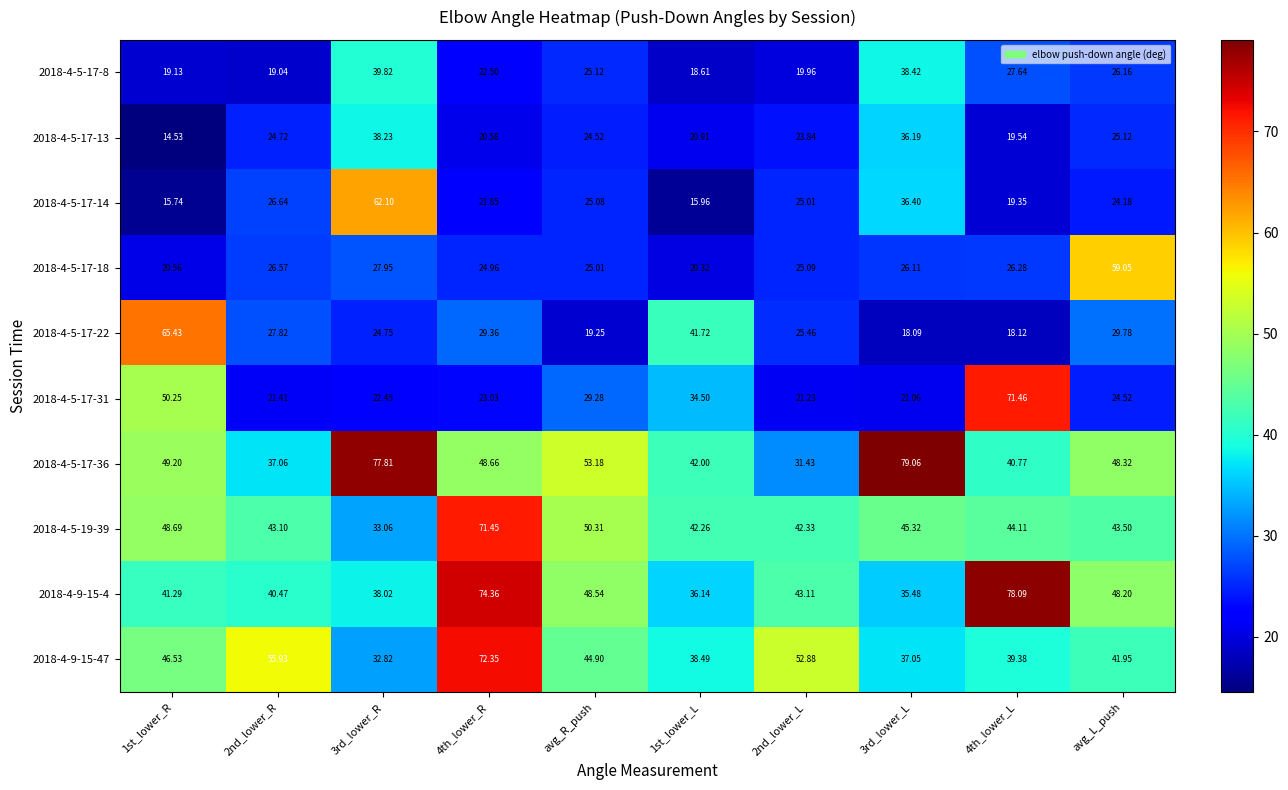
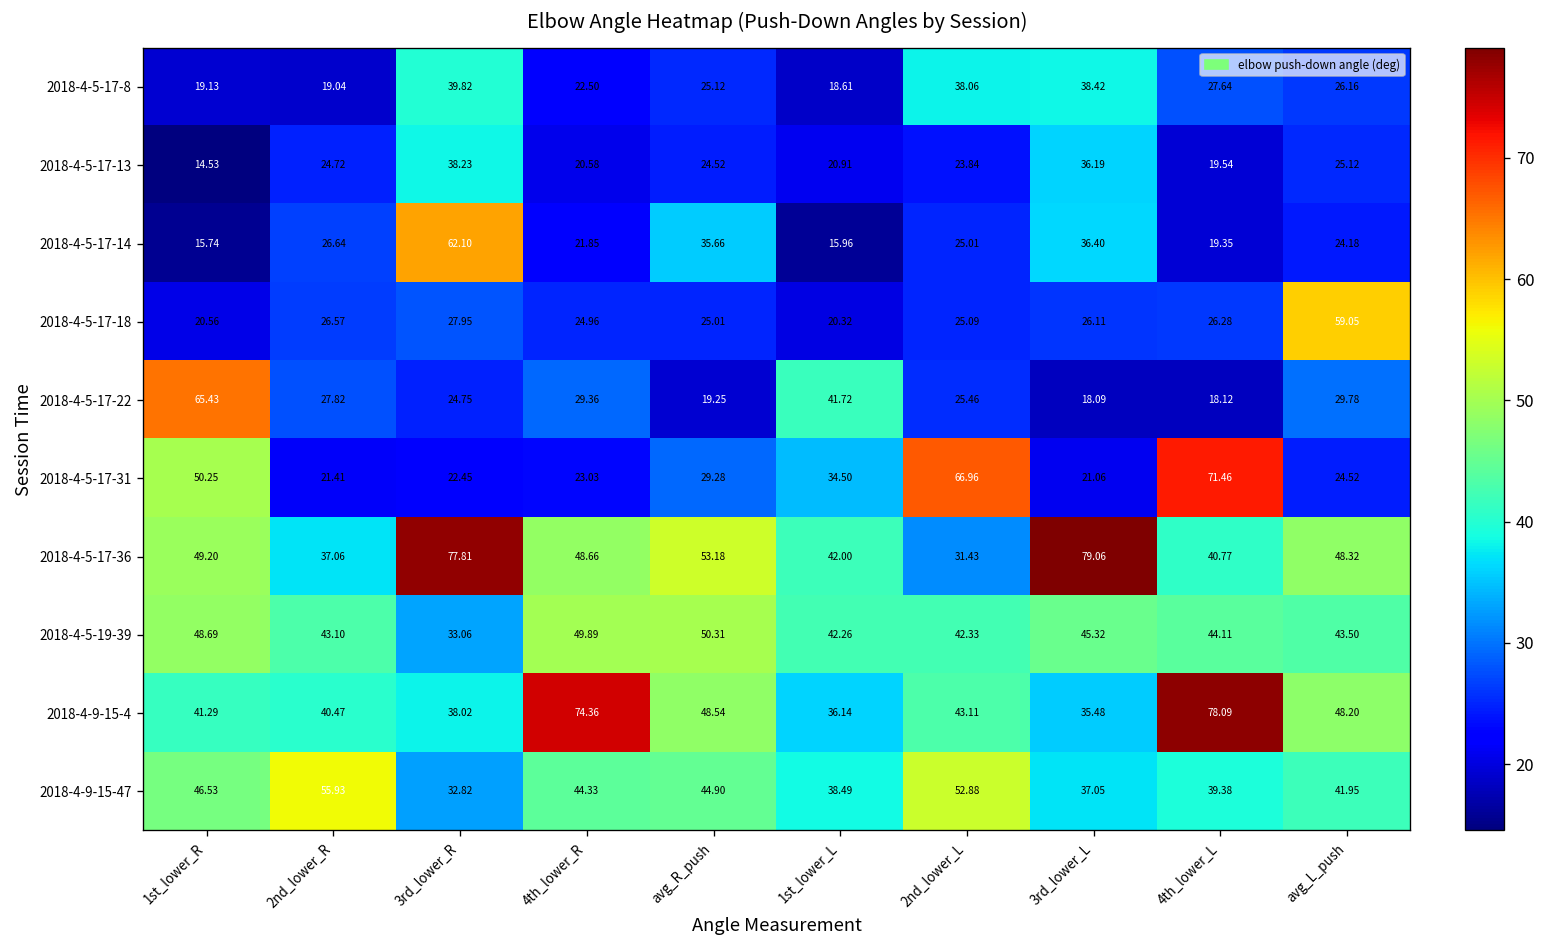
  {
    "2018-4-5-17-8": {
      "1st_lower_R": 19.13,
      "2nd_lower_R": 19.04,
      "3rd_lower_R": 39.82,
      "4th_lower_R": 22.50,
      "avg_R_push": 25.12,
      "1st_lower_L": 18.61,
-     "2nd_lower_L": 19.96,
+     "2nd_lower_L": 38.06,
      "3rd_lower_L": 38.42,
      "4th_lower_L": 27.64,
      "avg_L_push": 26.16
    },
    "2018-4-5-17-13": {
      "1st_lower_R": 14.53,
      "2nd_lower_R": 24.72,
      "3rd_lower_R": 38.23,
      "4th_lower_R": 20.58,
      "avg_R_push": 24.52,
      "1st_lower_L": 20.91,
      "2nd_lower_L": 23.84,
      "3rd_lower_L": 36.19,
      "4th_lower_L": 19.54,
      "avg_L_push": 25.12
    },
    "2018-4-5-17-14": {
      "1st_lower_R": 15.74,
      "2nd_lower_R": 26.64,
      "3rd_lower_R": 62.10,
      "4th_lower_R": 21.85,
-     "avg_R_push": 25.08,
+     "avg_R_push": 35.66,
      "1st_lower_L": 15.96,
      "2nd_lower_L": 25.01,
      "3rd_lower_L": 36.40,
      "4th_lower_L": 19.35,
      "avg_L_push": 24.18
    },
    "2018-4-5-17-18": {
      "1st_lower_R": 20.56,
      "2nd_lower_R": 26.57,
      "3rd_lower_R": 27.95,
      "4th_lower_R": 24.96,
      "avg_R_push": 25.01,
      "1st_lower_L": 20.32,
      "2nd_lower_L": 25.09,
      "3rd_lower_L": 26.11,
      "4th_lower_L": 26.28,
      "avg_L_push": 59.05
    },
    "2018-4-5-17-22": {
      "1st_lower_R": 65.43,
      "2nd_lower_R": 27.82,
      "3rd_lower_R": 24.75,
      "4th_lower_R": 29.36,
      "avg_R_push": 19.25,
      "1st_lower_L": 41.72,
      "2nd_lower_L": 25.46,
      "3rd_lower_L": 18.09,
      "4th_lower_L": 18.12,
      "avg_L_push": 29.78
    },
    "2018-4-5-17-31": {
      "1st_lower_R": 50.25,
      "2nd_lower_R": 21.41,
      "3rd_lower_R": 22.45,
      "4th_lower_R": 23.03,
      "avg_R_push": 29.28,
      "1st_lower_L": 34.50,
-     "2nd_lower_L": 21.23,
+     "2nd_lower_L": 66.96,
      "3rd_lower_L": 21.06,
      "4th_lower_L": 71.46,
      "avg_L_push": 24.52
    },
    "2018-4-5-17-36": {
      "1st_lower_R": 49.20,
      "2nd_lower_R": 37.06,
      "3rd_lower_R": 77.81,
      "4th_lower_R": 48.66,
      "avg_R_push": 53.18,
      "1st_lower_L": 42.00,
      "2nd_lower_L": 31.43,
      "3rd_lower_L": 79.06,
      "4th_lower_L": 40.77,
      "avg_L_push": 48.32
    },
    "2018-4-5-19-39": {
      "1st_lower_R": 48.69,
      "2nd_lower_R": 43.10,
      "3rd_lower_R": 33.06,
-     "4th_lower_R": 71.45,
+     "4th_lower_R": 49.89,
      "avg_R_push": 50.31,
      "1st_lower_L": 42.26,
      "2nd_lower_L": 42.33,
      "3rd_lower_L": 45.32,
      "4th_lower_L": 44.11,
      "avg_L_push": 43.50
    },
    "2018-4-9-15-4": {
      "1st_lower_R": 41.29,
      "2nd_lower_R": 40.47,
      "3rd_lower_R": 38.02,
      "4th_lower_R": 74.36,
      "avg_R_push": 48.54,
      "1st_lower_L": 36.14,
      "2nd_lower_L": 43.11,
      "3rd_lower_L": 35.48,
      "4th_lower_L": 78.09,
      "avg_L_push": 48.20
    },
    "2018-4-9-15-47": {
      "1st_lower_R": 46.53,
      "2nd_lower_R": 55.93,
      "3rd_lower_R": 32.82,
-     "4th_lower_R": 72.35,
+     "4th_lower_R": 44.33,
      "avg_R_push": 44.90,
      "1st_lower_L": 38.49,
      "2nd_lower_L": 52.88,
      "3rd_lower_L": 37.05,
      "4th_lower_L": 39.38,
      "avg_L_push": 41.95
    }
  }
